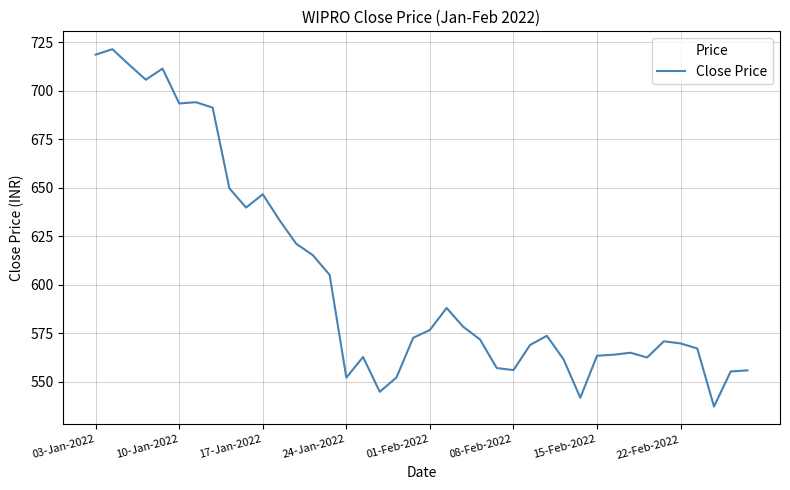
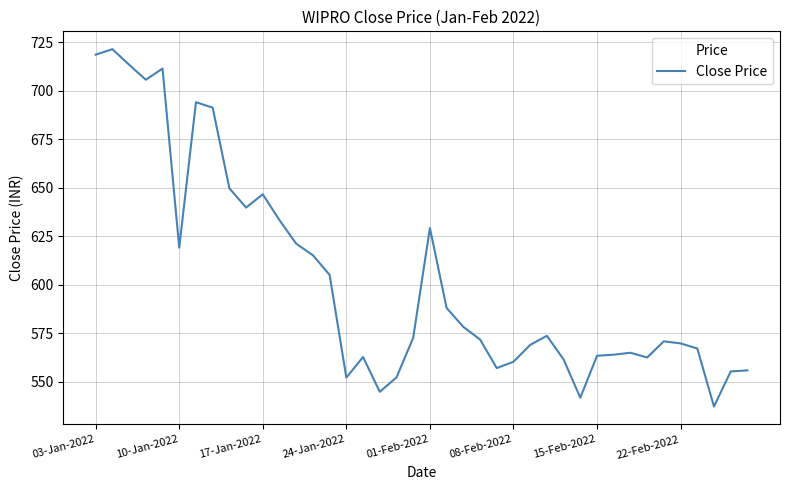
  {
    "03-Jan-2022": 719,
-   "10-Jan-2022": 694,
+   "10-Jan-2022": 619,
    "17-Jan-2022": 647,
    "24-Jan-2022": 552,
-   "01-Feb-2022": 577,
-   "08-Feb-2022": 556,
+   "01-Feb-2022": 629,
+   "08-Feb-2022": 560,
    "15-Feb-2022": 563,
    "22-Feb-2022": 570
  }
